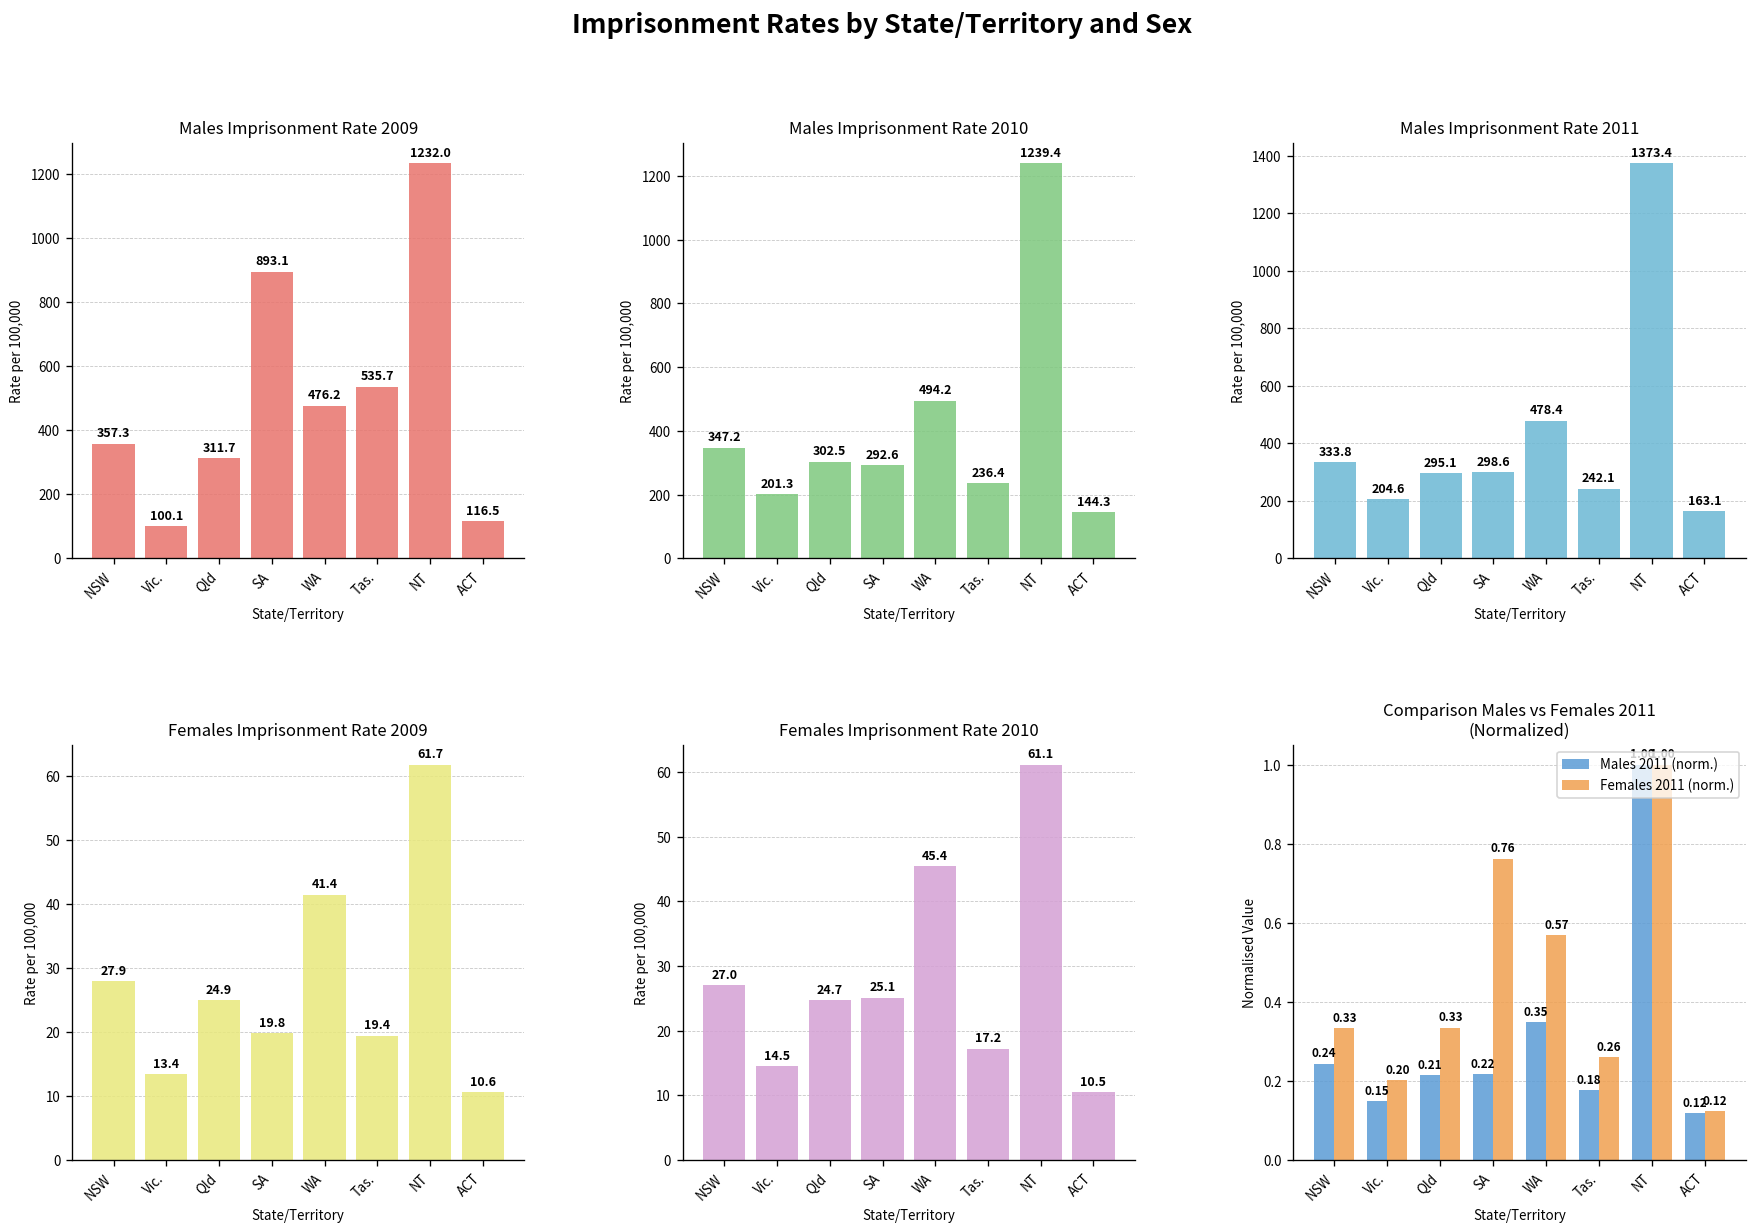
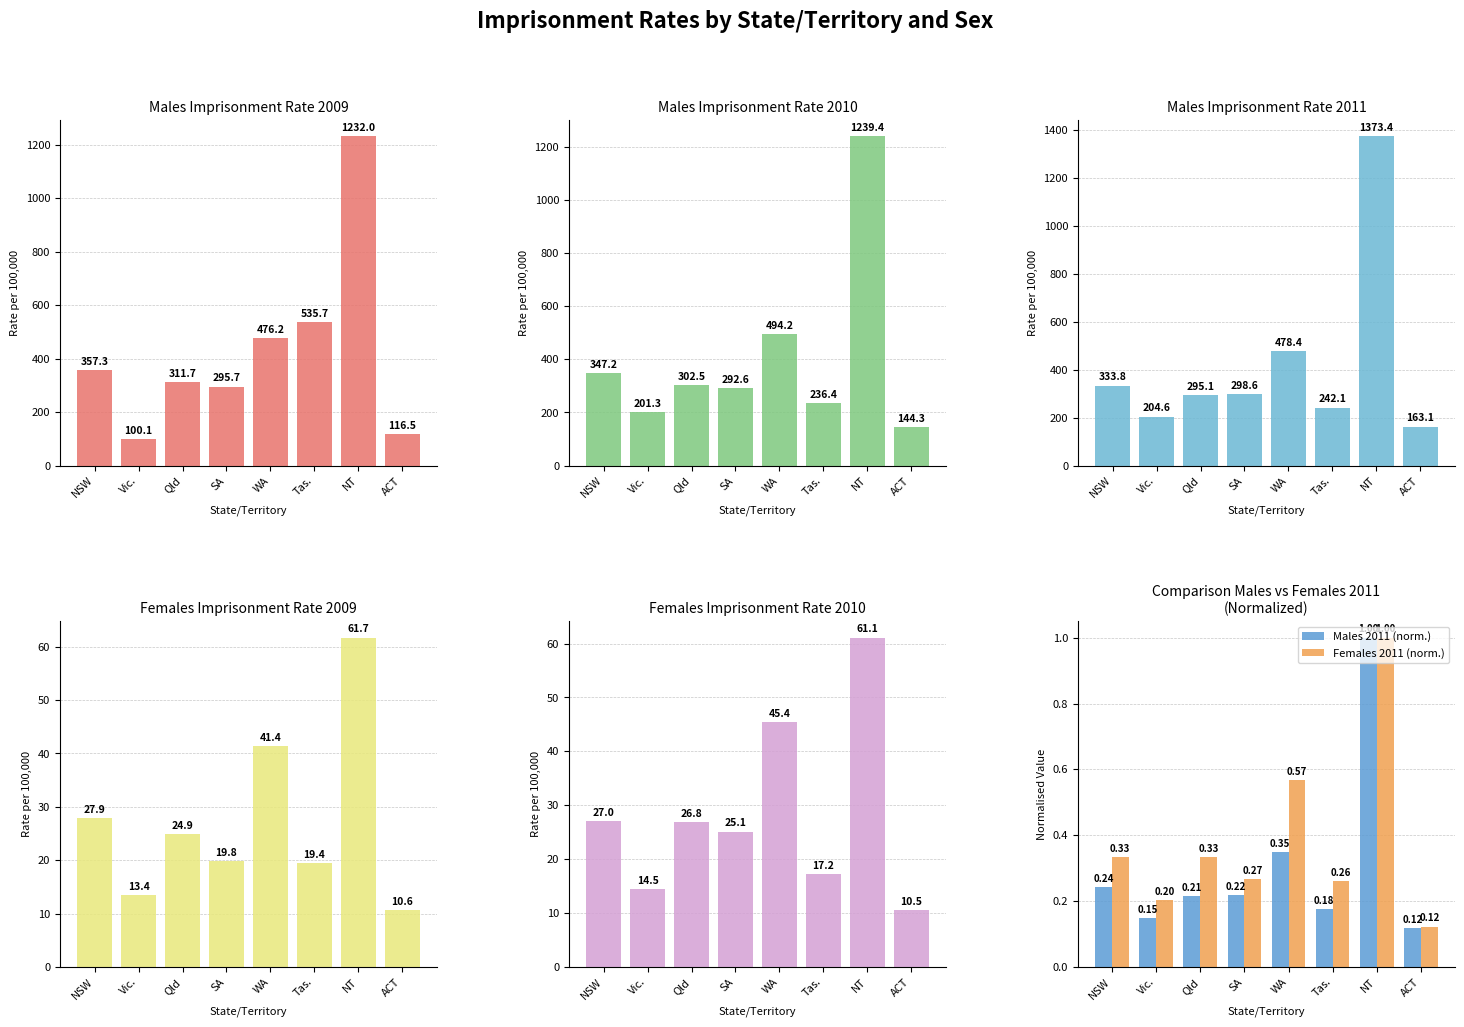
  {
    "Males Imprisonment Rate 2009": {
      "NSW": 357.3,
      "Vic.": 100.1,
      "Qld": 311.7,
-     "SA": 893.1,
+     "SA": 295.7,
      "WA": 476.2,
      "Tas.": 535.7,
      "NT": 1232.0,
      "ACT": 116.5
    },
    "Males Imprisonment Rate 2010": {
      "NSW": 347.2,
      "Vic.": 201.3,
      "Qld": 302.5,
      "SA": 292.6,
      "WA": 494.2,
      "Tas.": 236.4,
      "NT": 1239.4,
      "ACT": 144.3
    },
    "Males Imprisonment Rate 2011": {
      "NSW": 333.8,
      "Vic.": 204.6,
      "Qld": 295.1,
      "SA": 298.6,
      "WA": 478.4,
      "Tas.": 242.1,
      "NT": 1373.4,
      "ACT": 163.1
    },
    "Females Imprisonment Rate 2009": {
      "NSW": 27.9,
      "Vic.": 13.4,
      "Qld": 24.9,
      "SA": 19.8,
      "WA": 41.4,
      "Tas.": 19.4,
      "NT": 61.7,
      "ACT": 10.6
    },
    "Females Imprisonment Rate 2010": {
      "NSW": 27.0,
      "Vic.": 14.5,
-     "Qld": 24.7,
+     "Qld": 26.8,
      "SA": 25.1,
      "WA": 45.4,
      "Tas.": 17.2,
      "NT": 61.1,
      "ACT": 10.5
    },
    "Comparison Males vs Females 2011 (Normalized)": {
      "Males 2011 (norm.)": {
        "NSW": 0.24,
        "Vic.": 0.15,
        "Qld": 0.21,
        "SA": 0.22,
        "WA": 0.35,
        "Tas.": 0.18
      },
      "Females 2011 (norm.)": {
        "NSW": 0.33,
        "Vic.": 0.20,
        "Qld": 0.33,
-       "SA": 0.76,
+       "SA": 0.27,
        "WA": 0.57,
        "Tas.": 0.26
      }
    }
  }
